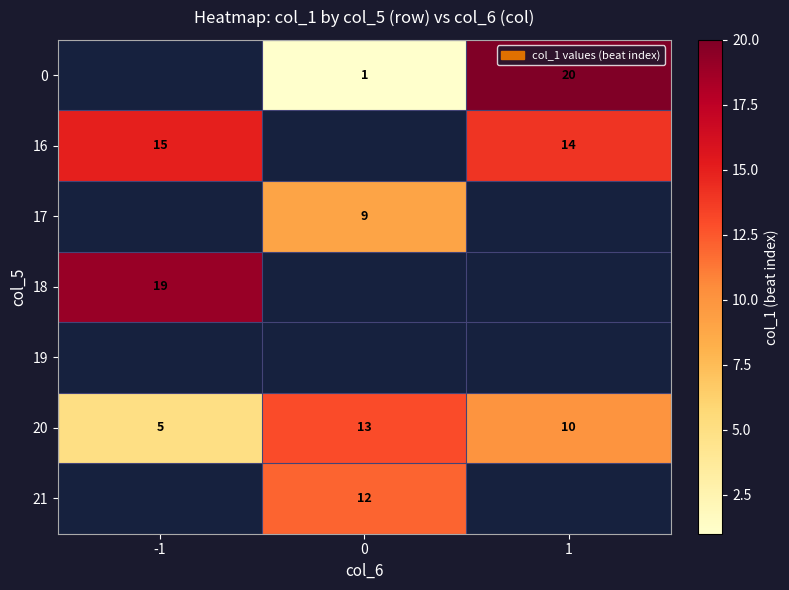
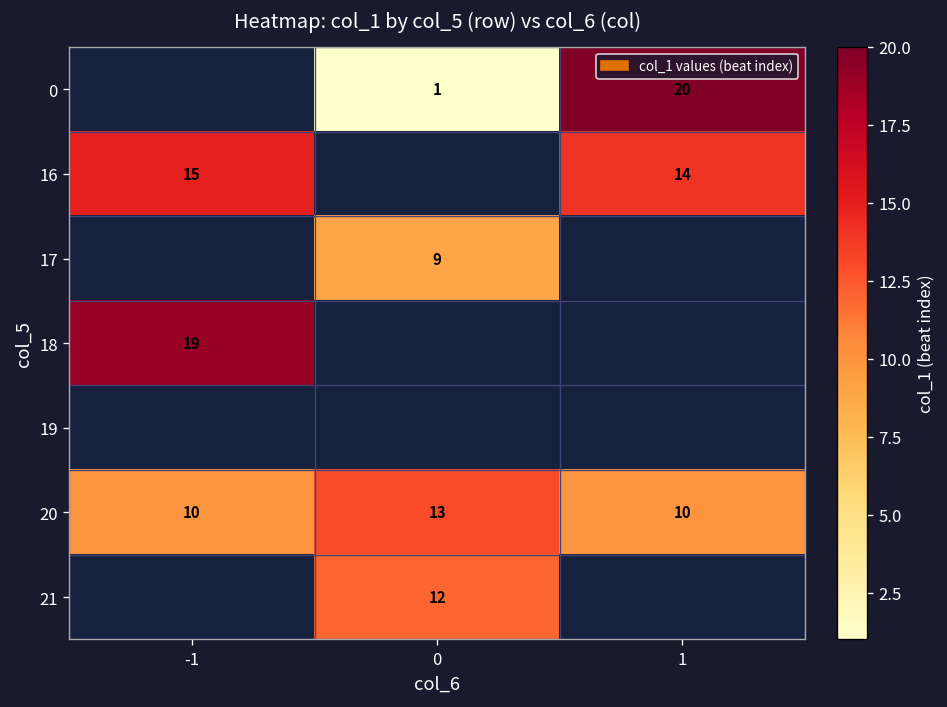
  {
    "0": {
      "0": 1,
      "1": 20
    },
    "16": {
      "-1": 15,
      "1": 14
    },
    "17": {
      "0": 9
    },
    "18": {
      "-1": 19
    },
    "20": {
-     "-1": 5,
+     "-1": 10,
      "0": 13,
      "1": 10
    },
    "21": {
      "0": 12
    }
  }
